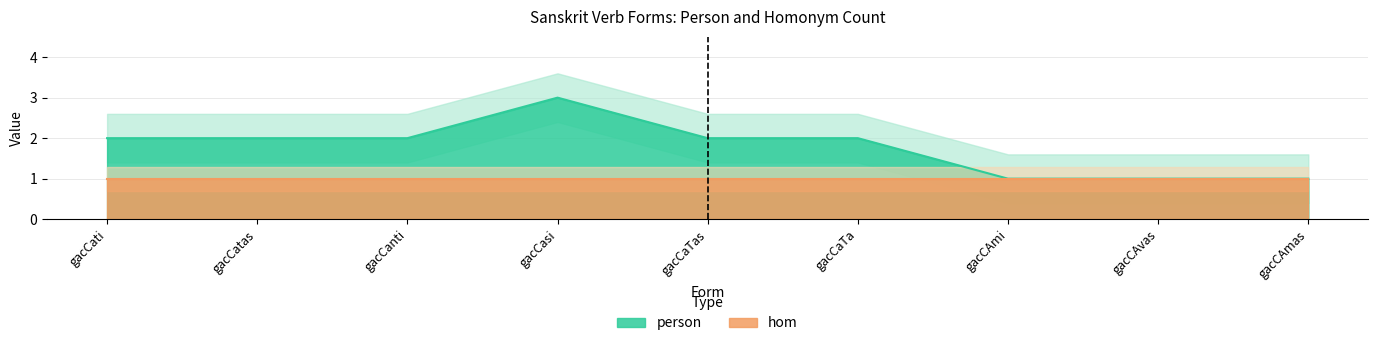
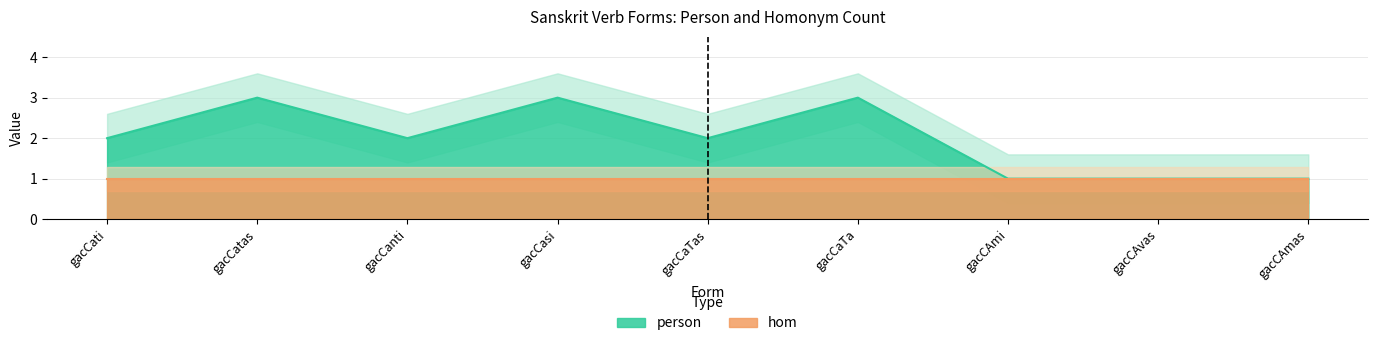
  {
    "person": {
      "gacCati": 2,
-     "gacCatas": 2,
+     "gacCatas": 3,
      "gacCanti": 2,
      "gacCasi": 3,
      "gacCaTas": 2,
-     "gacCaTa": 2
+     "gacCaTa": 3
    },
    "hom": {
      "gacCati": 1,
      "gacCatas": 1,
      "gacCanti": 1,
      "gacCasi": 1,
      "gacCaTas": 1,
      "gacCaTa": 1
    }
  }
